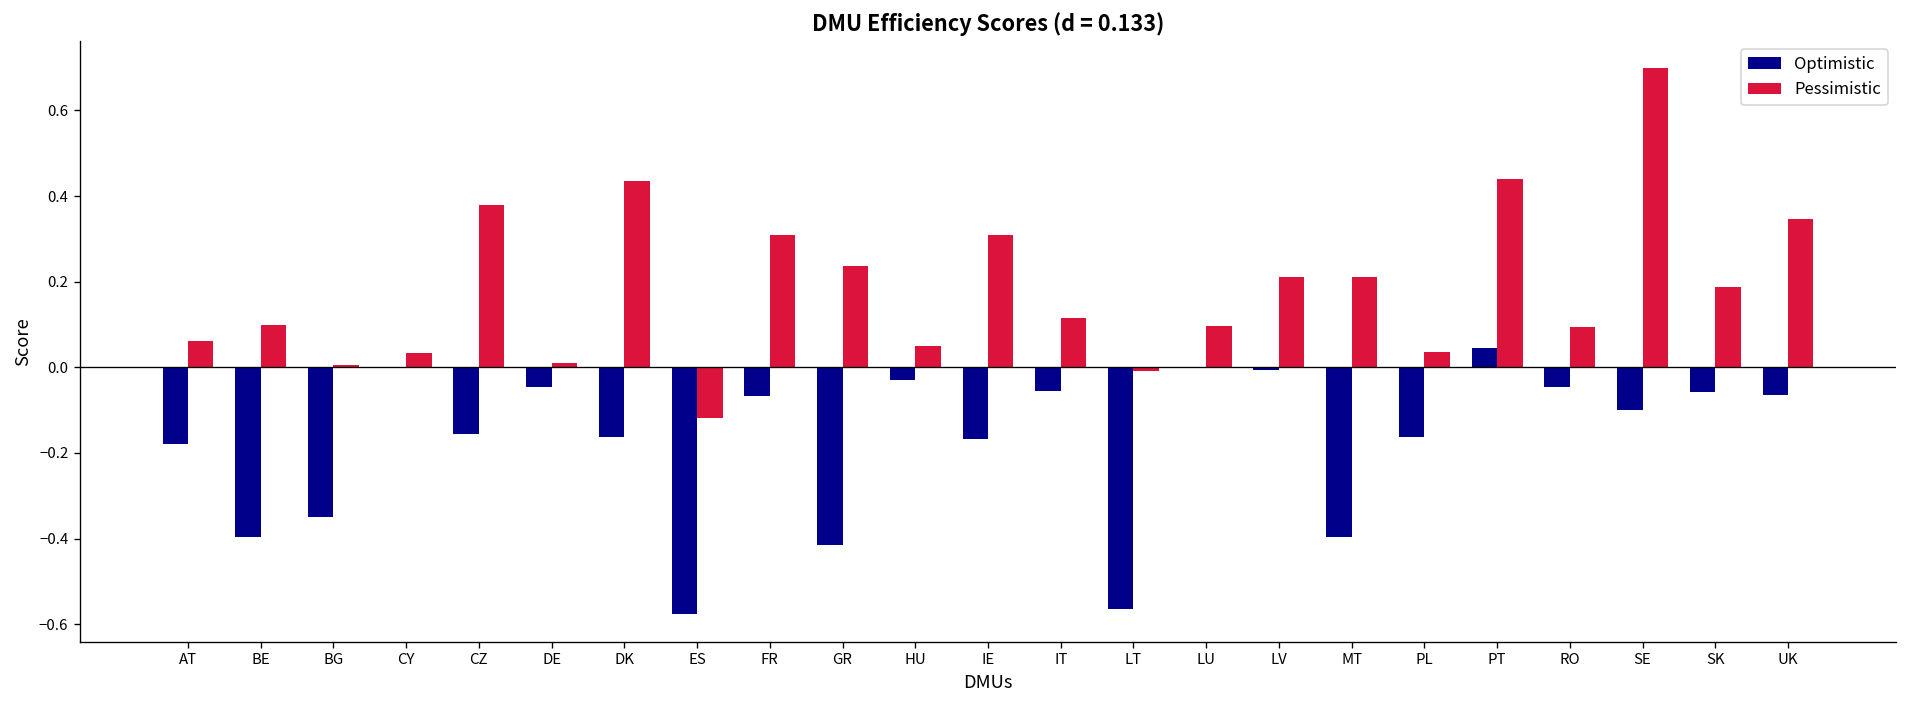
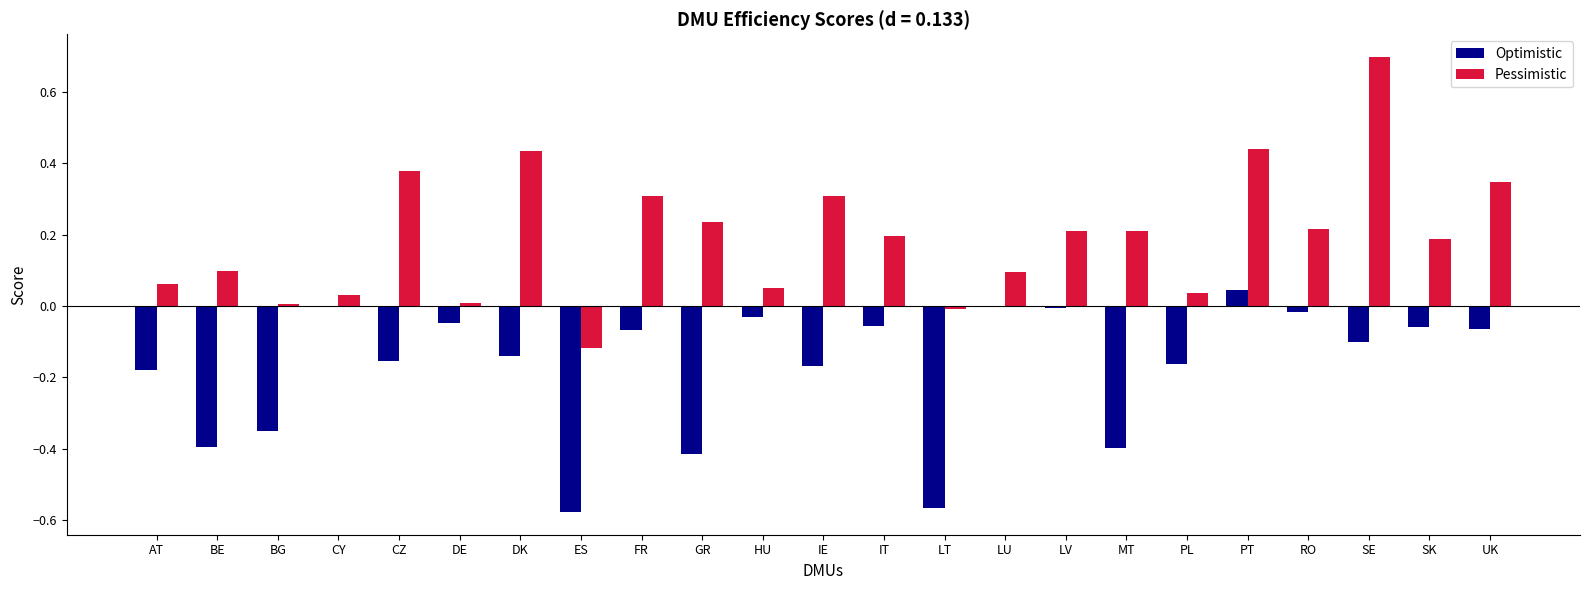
  {
    "Optimistic": {
      "AT": -0.18,
      "BE": -0.40,
      "BG": -0.35,
      "CZ": -0.15,
      "DE": -0.05,
-     "DK": -0.16,
+     "DK": -0.14,
      "ES": -0.58,
      "FR": -0.07,
      "GR": -0.42,
      "HU": -0.03,
      "IE": -0.17,
      "IT": -0.05,
      "LT": -0.56,
      "MT": -0.40,
      "PL": -0.16,
      "PT": 0.04,
-     "RO": -0.05,
+     "RO": -0.02,
      "SE": -0.10,
      "SK": -0.06,
      "UK": -0.06
    },
    "Pessimistic": {
      "AT": 0.06,
      "BE": 0.10,
      "CY": 0.03,
      "CZ": 0.38,
      "DE": 0.01,
      "DK": 0.43,
      "ES": -0.12,
      "FR": 0.31,
      "GR": 0.24,
      "HU": 0.05,
      "IE": 0.31,
-     "IT": 0.11,
+     "IT": 0.20,
      "LT": -0.01,
      "LU": 0.10,
      "LV": 0.21,
      "MT": 0.21,
      "PL": 0.04,
      "PT": 0.44,
-     "RO": 0.09,
+     "RO": 0.22,
      "SE": 0.70,
      "SK": 0.19,
      "UK": 0.35
    }
  }
